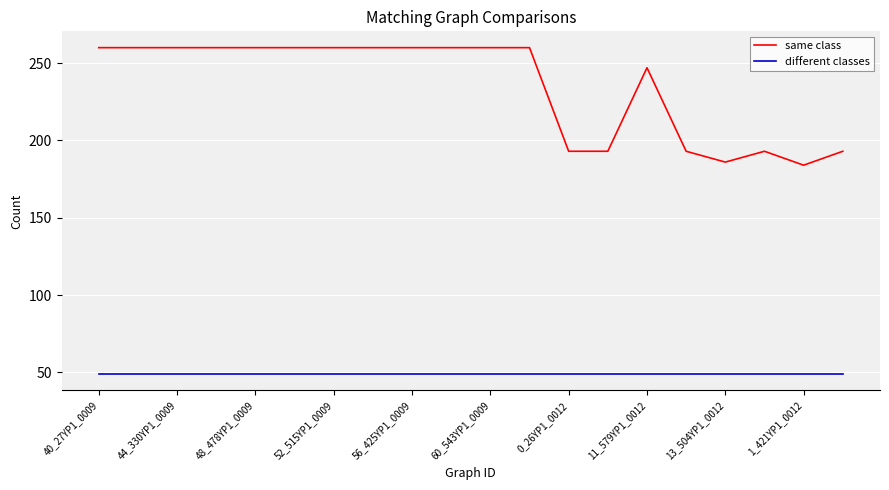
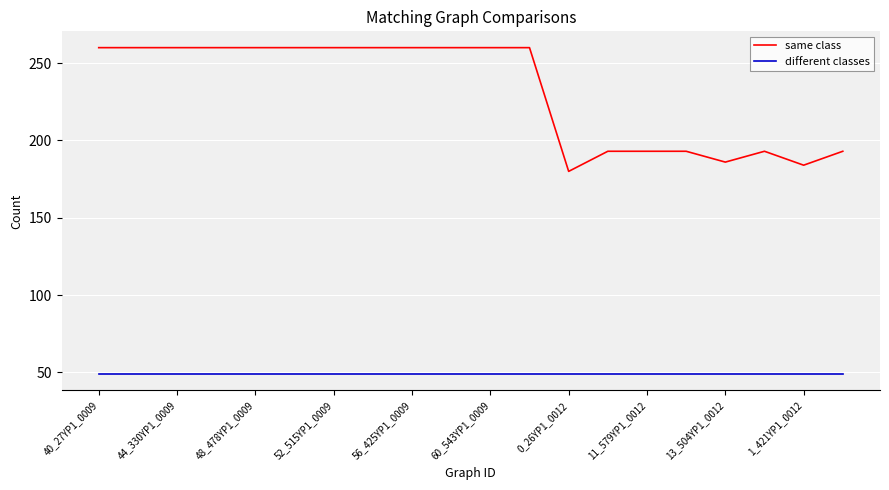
  {
    "same class": {
      "40_27YP1_0009": 260,
      "44_330YP1_0009": 260,
      "48_478YP1_0009": 260,
      "52_515YP1_0009": 260,
      "56_425YP1_0009": 260,
      "60_543YP1_0009": 260,
-     "0_26YP1_0012": 193,
-     "11_579YP1_0012": 247,
+     "0_26YP1_0012": 180,
+     "11_579YP1_0012": 193,
      "13_504YP1_0012": 186,
      "1_421YP1_0012": 184
    },
    "different classes": {
      "40_27YP1_0009": 49,
      "44_330YP1_0009": 49,
      "48_478YP1_0009": 49,
      "52_515YP1_0009": 49,
      "56_425YP1_0009": 49,
      "60_543YP1_0009": 49,
      "0_26YP1_0012": 49,
      "11_579YP1_0012": 49,
      "13_504YP1_0012": 49,
      "1_421YP1_0012": 49
    }
  }
